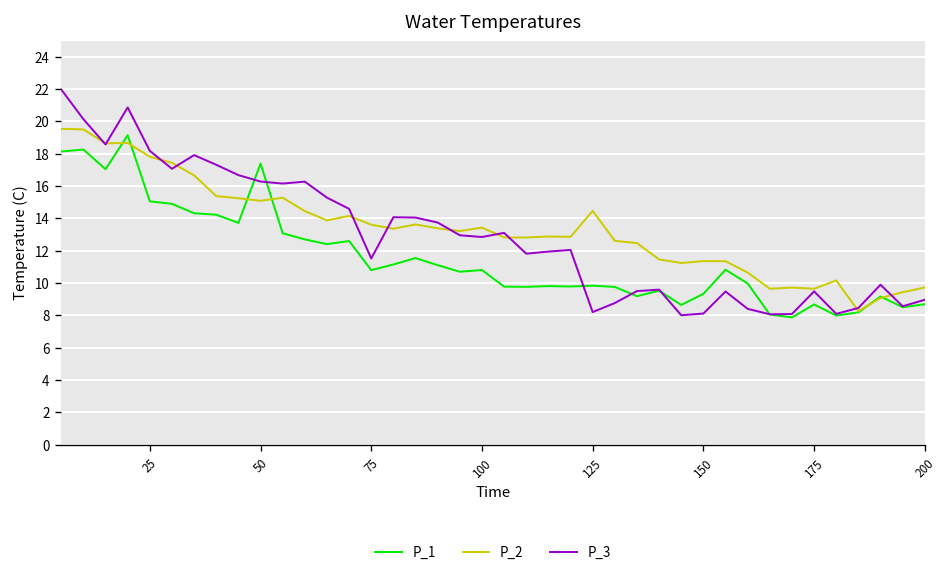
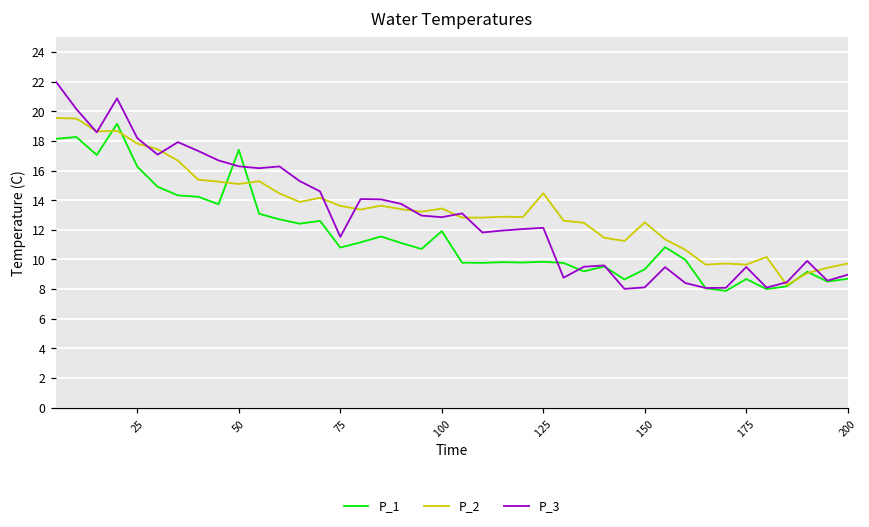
  {
    "P_1": {
-     "25": 15.1,
+     "25": 16.3,
      "50": 17.4,
      "75": 10.8,
-     "100": 10.8,
+     "100": 11.9,
      "125": 9.8,
      "150": 9.3,
      "175": 8.7,
      "200": 8.7
    },
    "P_2": {
      "25": 17.8,
      "50": 15.1,
      "75": 13.6,
      "100": 13.4,
      "125": 14.5,
-     "150": 11.4,
+     "150": 12.5,
      "200": 9.7
    },
    "P_3": {
      "25": 18.2,
      "50": 16.3,
      "75": 11.5,
      "100": 12.9,
-     "125": 8.2,
+     "125": 12.1,
      "150": 8.1,
      "200": 9.0
    }
  }
